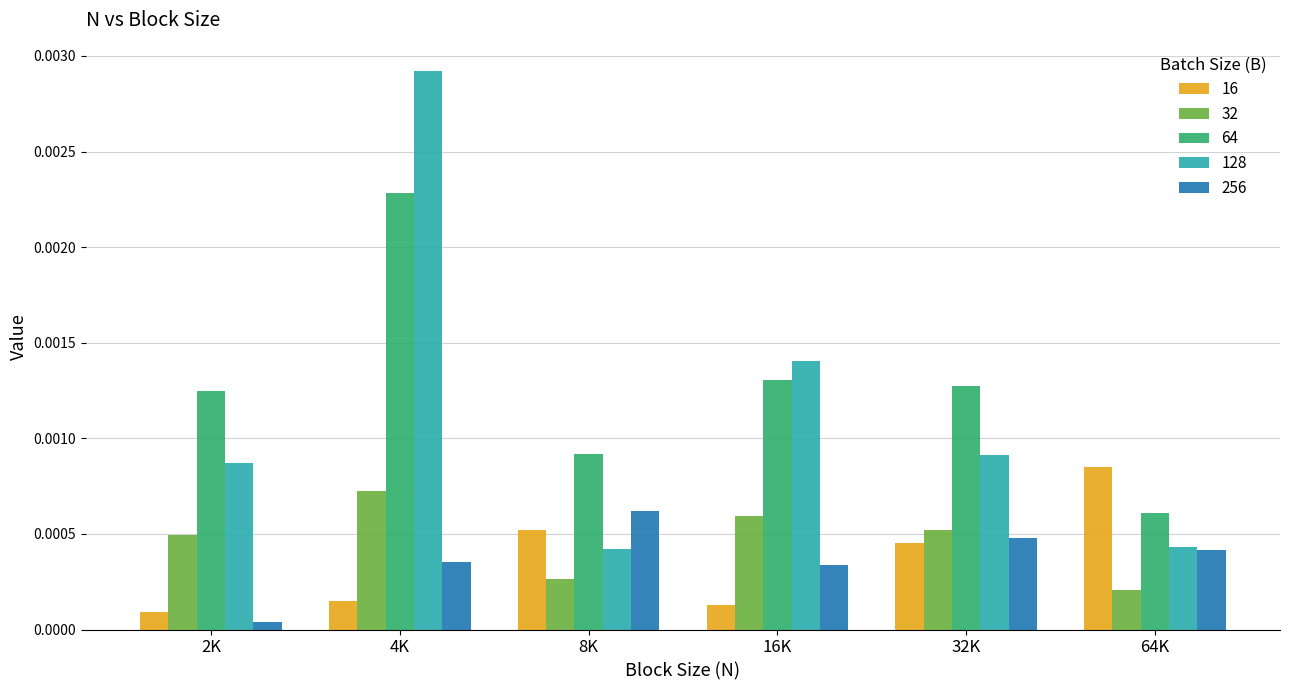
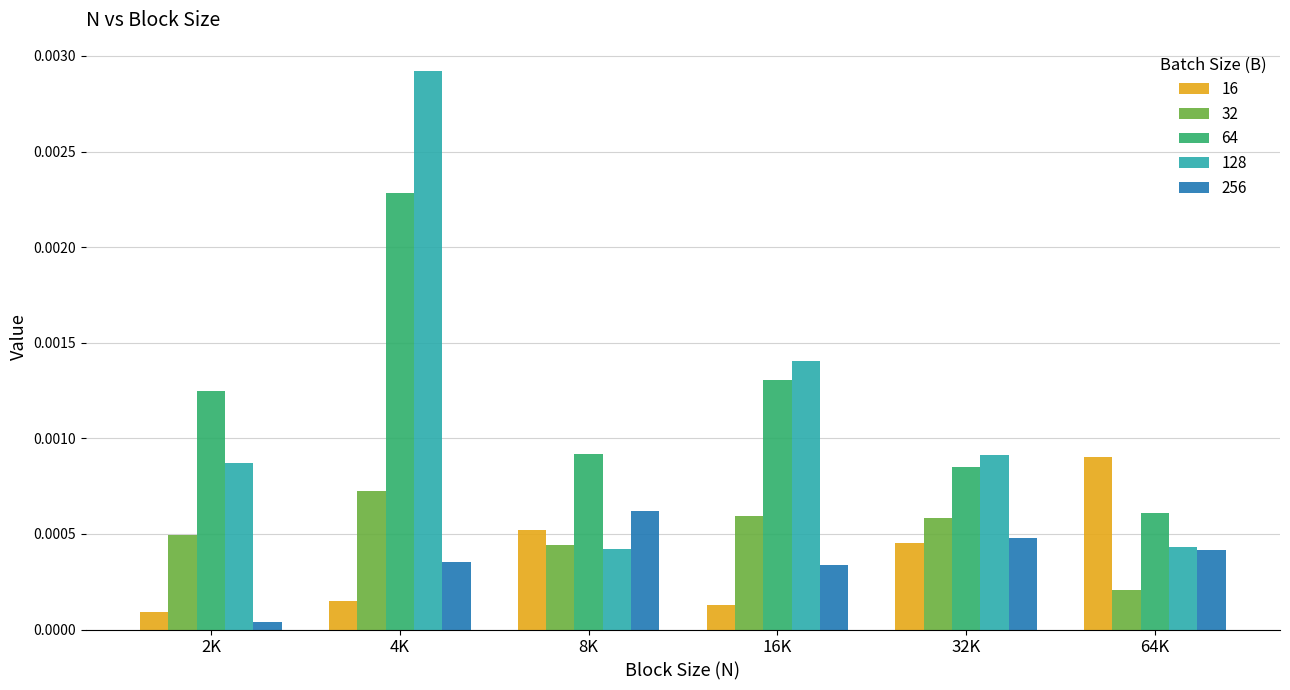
  {
    "16": {
      "2K": 0.00009,
      "4K": 0.00015,
      "8K": 0.00052,
      "16K": 0.00013,
      "32K": 0.00045,
-     "64K": 0.00085
+     "64K": 0.00090
    },
    "32": {
      "2K": 0.00049,
      "4K": 0.00072,
-     "8K": 0.00026,
+     "8K": 0.00044,
      "16K": 0.00059,
-     "32K": 0.00052,
+     "32K": 0.00058,
      "64K": 0.00021
    },
    "64": {
      "2K": 0.00125,
      "4K": 0.00228,
      "8K": 0.00092,
      "16K": 0.00131,
-     "32K": 0.00127,
+     "32K": 0.00085,
      "64K": 0.00061
    }
  }
